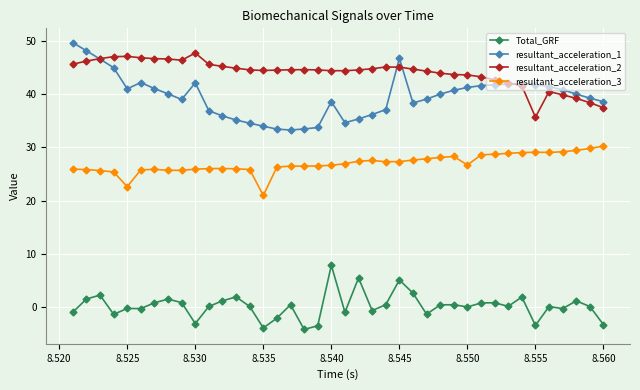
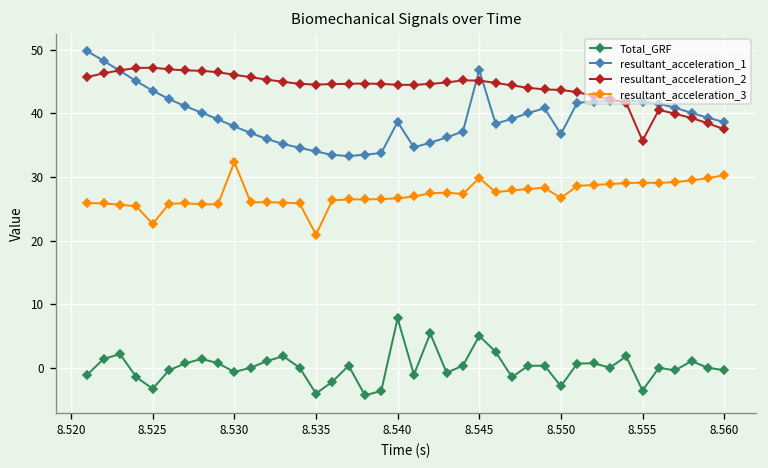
  {
    "Total_GRF": {
-     "8.525": 0,
-     "8.530": -3,
+     "8.525": -3,
+     "8.530": -1,
      "8.535": -4,
      "8.540": 8,
      "8.545": 5,
-     "8.550": 0,
+     "8.550": -3,
      "8.555": -4,
-     "8.560": -3
+     "8.560": 0
    },
    "resultant_acceleration_1": {
-     "8.525": 41,
-     "8.530": 42,
+     "8.525": 44,
+     "8.530": 38,
      "8.535": 34,
      "8.540": 39,
      "8.545": 47,
-     "8.550": 41,
+     "8.550": 37,
      "8.560": 39
    },
    "resultant_acceleration_2": {
      "8.525": 47,
-     "8.530": 48,
+     "8.530": 46,
      "8.535": 45,
      "8.540": 44,
      "8.545": 45,
      "8.550": 44,
      "8.555": 36,
      "8.560": 37
    },
    "resultant_acceleration_3": {
      "8.525": 23,
-     "8.530": 26,
+     "8.530": 32,
      "8.535": 21,
      "8.540": 27,
-     "8.545": 27,
+     "8.545": 30,
      "8.550": 27,
      "8.555": 29,
      "8.560": 30
    }
  }
